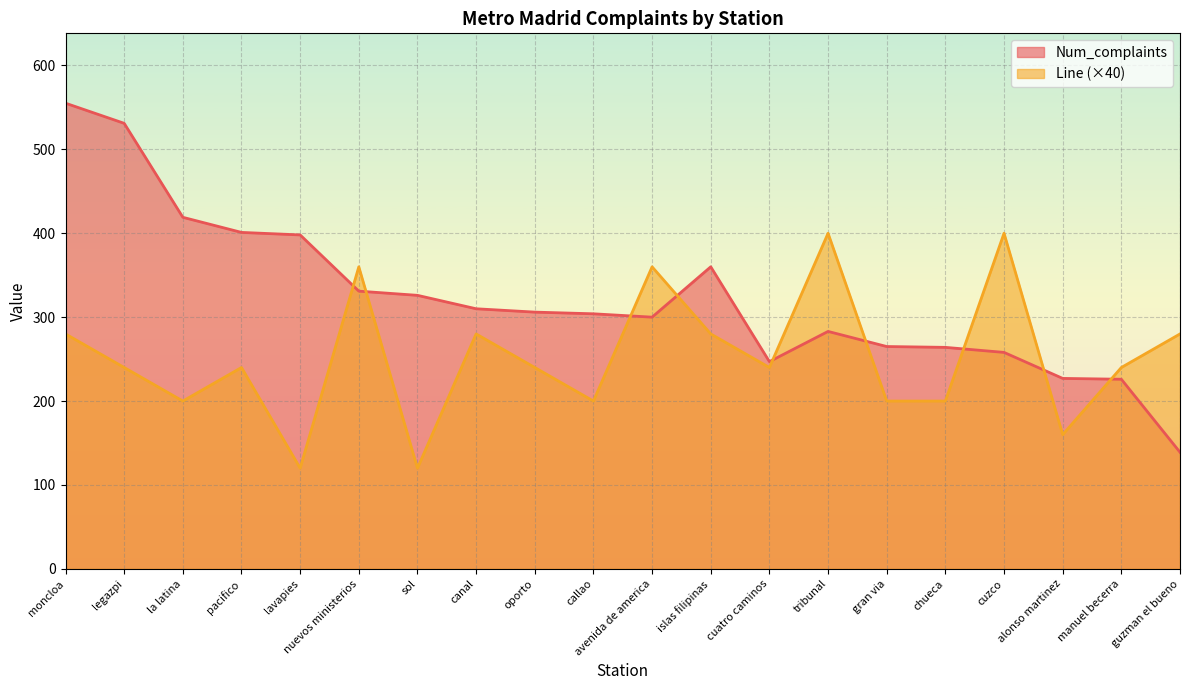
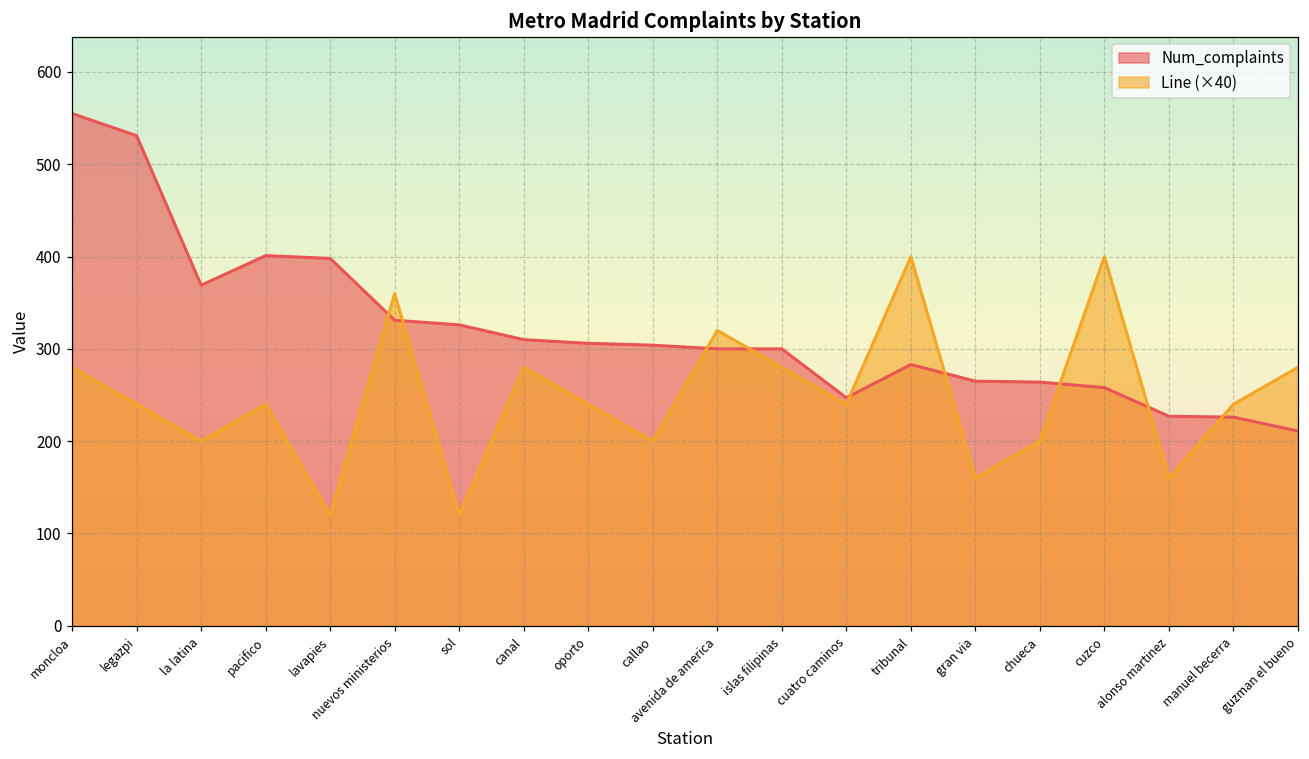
  {
    "Num_complaints": {
      "moncloa": 560,
      "legazpi": 530,
-     "la latina": 420,
+     "la latina": 370,
      "pacifico": 400,
      "lavapies": 400,
      "nuevos ministerios": 330,
      "sol": 330,
      "canal": 310,
      "oporto": 310,
      "callao": 300,
      "avenida de america": 300,
-     "islas filipinas": 360,
+     "islas filipinas": 300,
      "cuatro caminos": 250,
      "tribunal": 280,
      "gran via": 270,
      "chueca": 260,
      "cuzco": 260,
      "alonso martinez": 230,
      "manuel becerra": 230,
-     "guzman el bueno": 140
+     "guzman el bueno": 210
    },
    "Line (×40)": {
      "moncloa": 280,
      "legazpi": 240,
      "la latina": 200,
      "pacifico": 240,
      "lavapies": 120,
      "nuevos ministerios": 360,
      "sol": 120,
      "canal": 280,
      "oporto": 240,
      "callao": 200,
-     "avenida de america": 360,
+     "avenida de america": 320,
      "islas filipinas": 280,
      "cuatro caminos": 240,
      "tribunal": 400,
-     "gran via": 200,
+     "gran via": 160,
      "chueca": 200,
      "cuzco": 400,
      "alonso martinez": 160,
      "manuel becerra": 240,
      "guzman el bueno": 280
    }
  }
